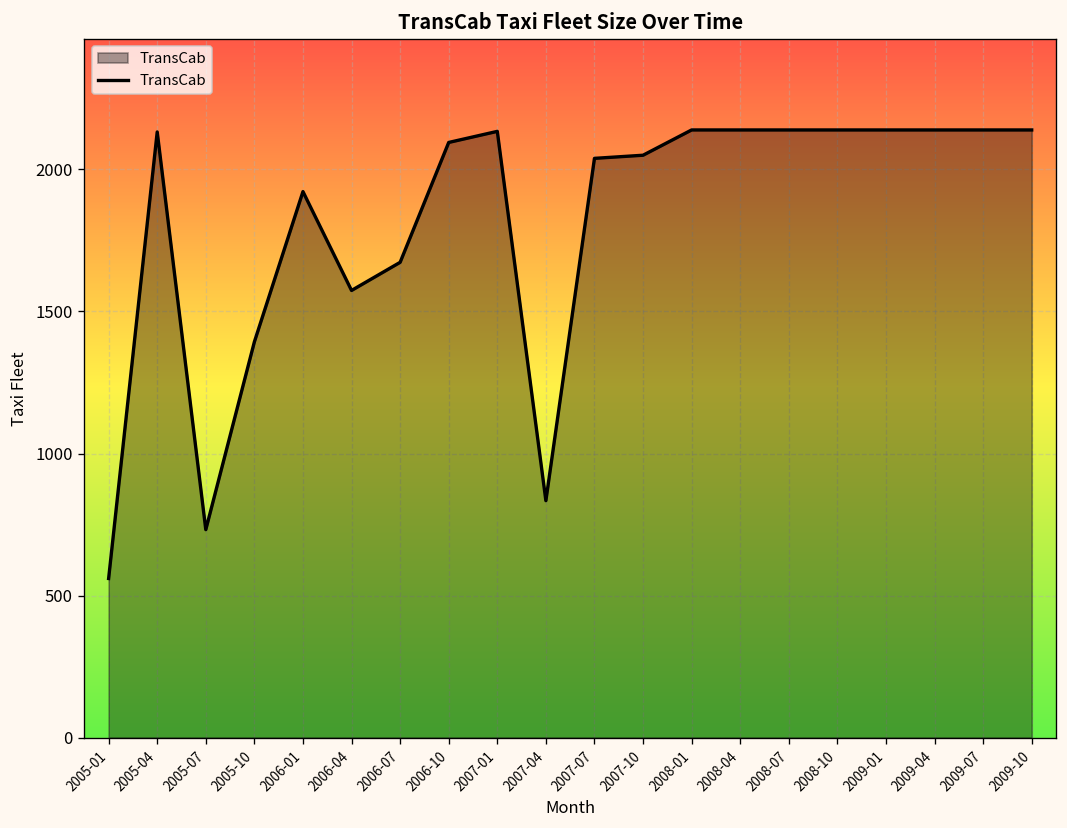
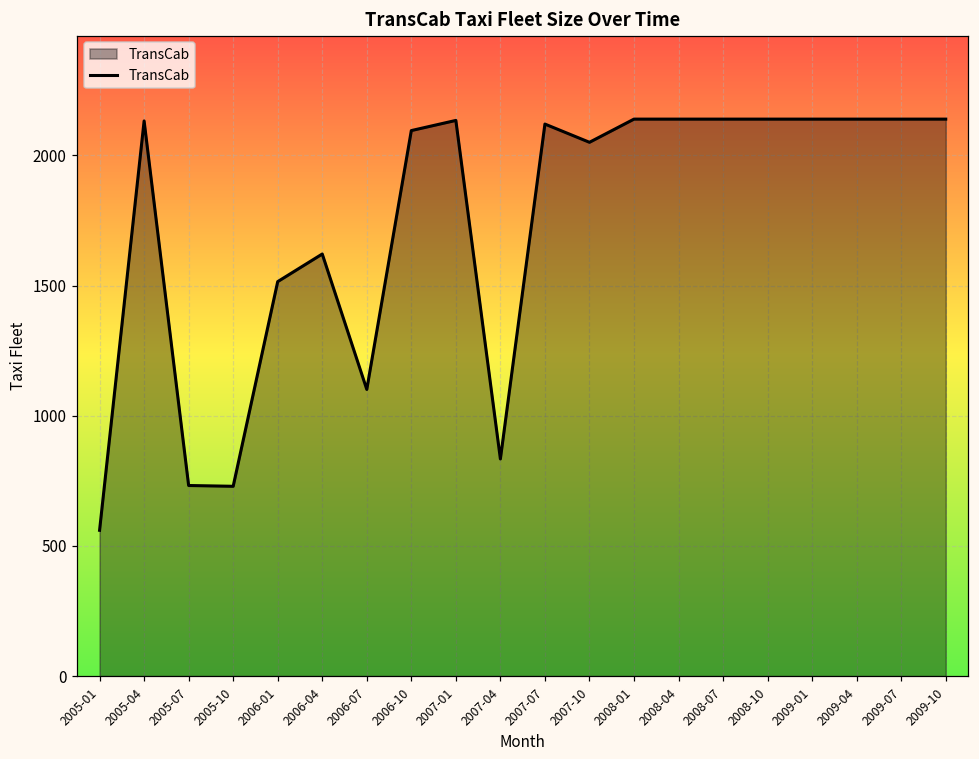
  {
    "2005-01": 560,
    "2005-04": 2130,
    "2005-07": 730,
-   "2005-10": 1390,
-   "2006-01": 1920,
-   "2006-04": 1570,
-   "2006-07": 1670,
+   "2005-10": 730,
+   "2006-01": 1520,
+   "2006-04": 1620,
+   "2006-07": 1100,
    "2006-10": 2100,
    "2007-01": 2130,
    "2007-04": 830,
-   "2007-07": 2040,
+   "2007-07": 2120,
    "2007-10": 2050,
    "2008-01": 2140,
    "2008-04": 2140,
    "2008-07": 2140,
    "2008-10": 2140,
    "2009-01": 2140,
    "2009-04": 2140,
    "2009-07": 2140,
    "2009-10": 2140
  }
